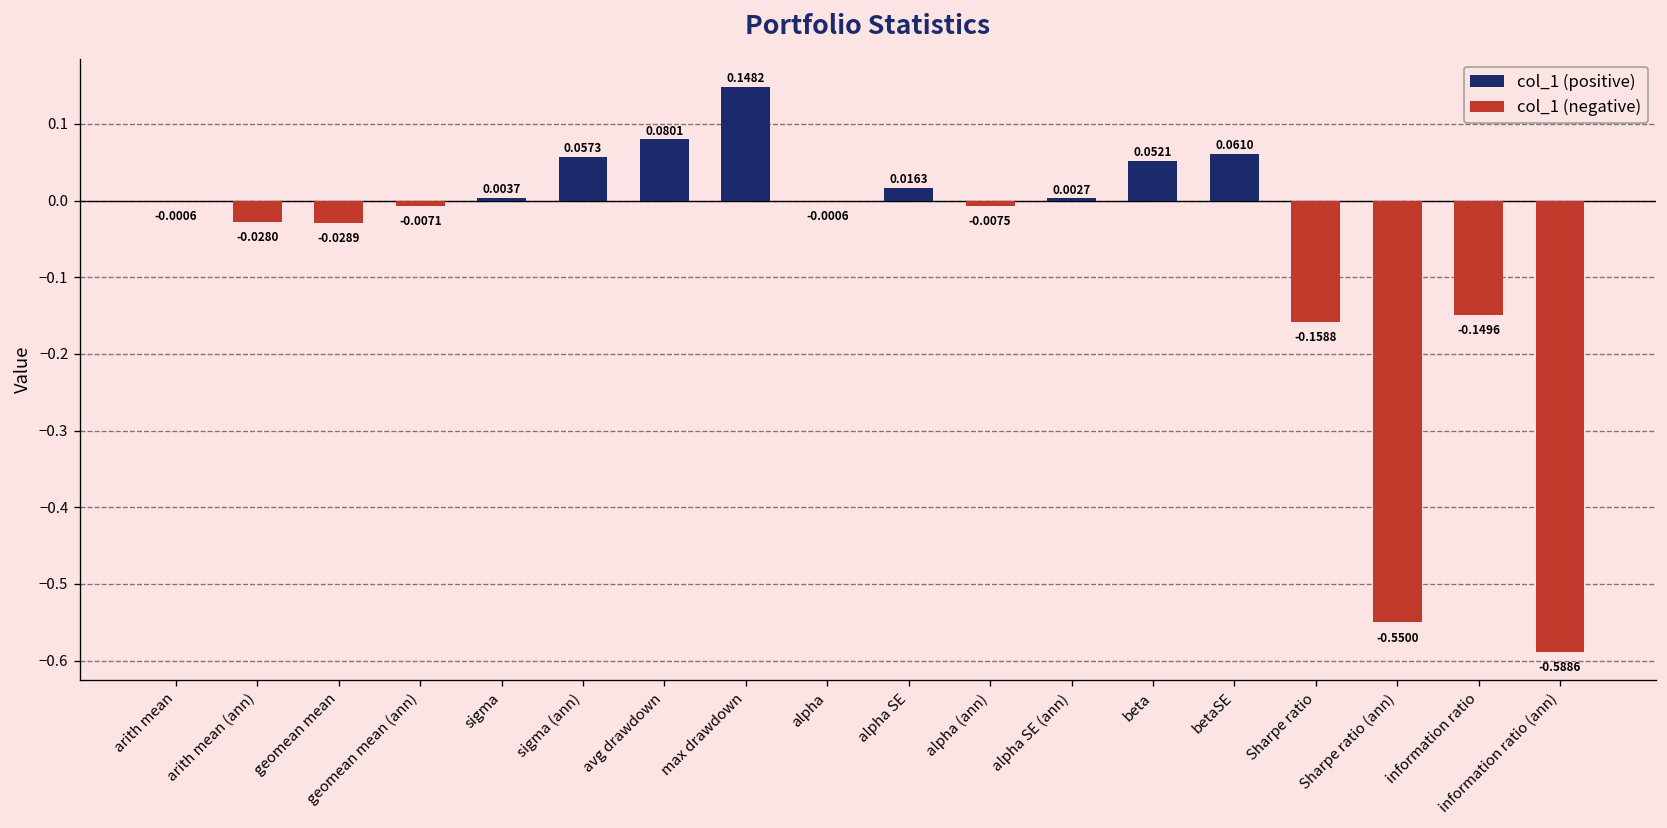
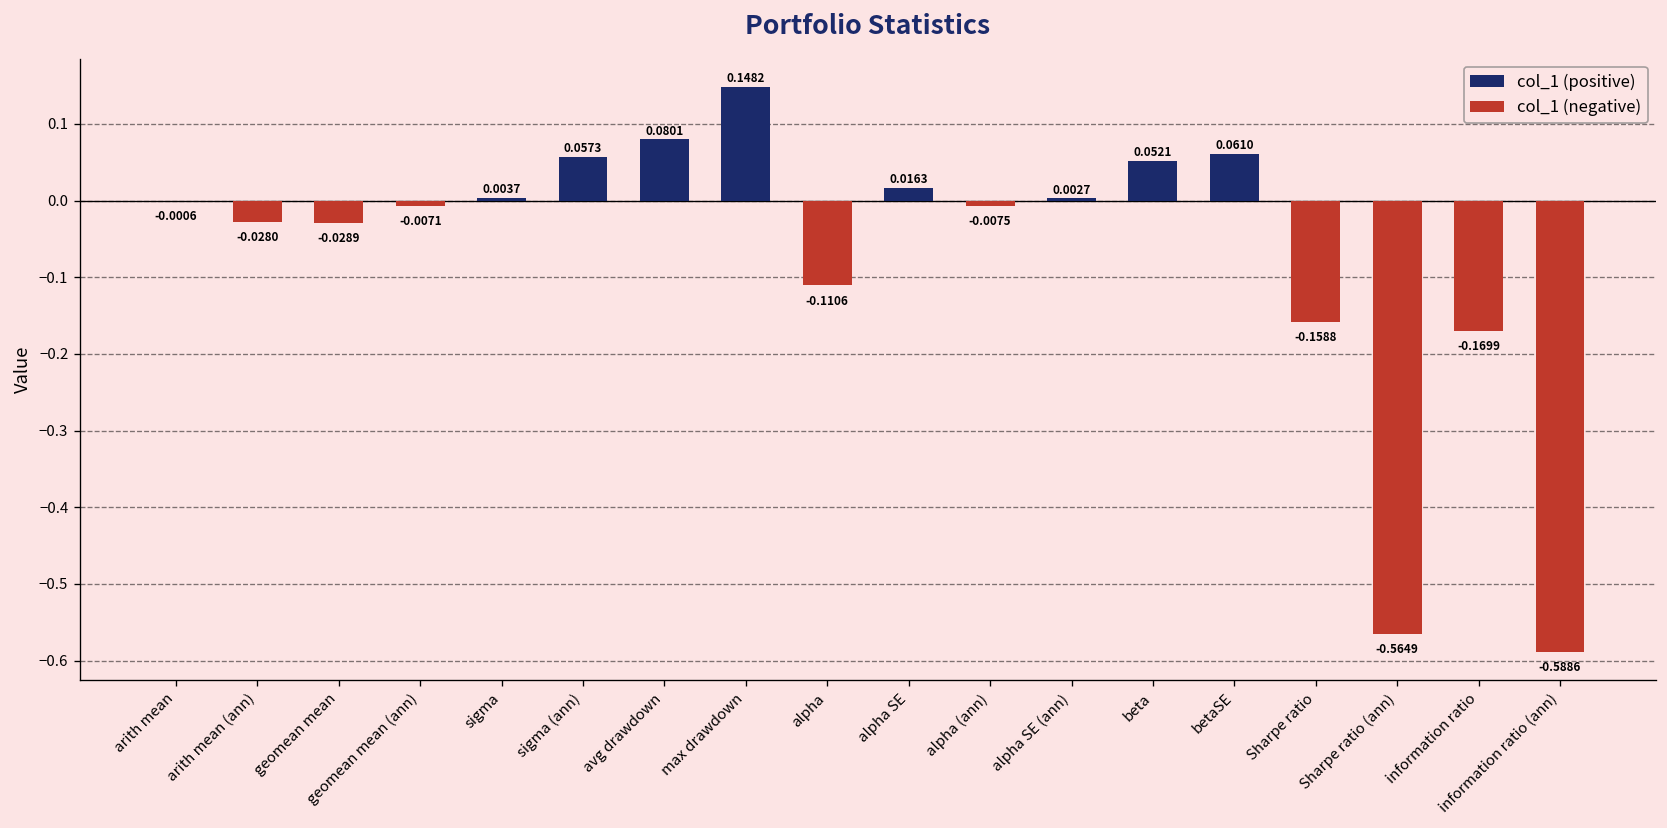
  {
    "col_1 (positive)": {
      "sigma": 0.0037,
      "sigma (ann)": 0.0573,
      "avg drawdown": 0.0801,
      "max drawdown": 0.1482,
      "alpha SE": 0.0163,
      "alpha SE (ann)": 0.0027,
      "beta": 0.0521,
      "betaSE": 0.0610
    },
    "col_1 (negative)": {
      "arith mean": -0.0006,
      "arith mean (ann)": -0.0280,
      "geomean mean": -0.0289,
      "geomean mean (ann)": -0.0071,
-     "alpha": -0.0006,
+     "alpha": -0.1106,
      "alpha (ann)": -0.0075,
      "Sharpe ratio": -0.1588,
-     "Sharpe ratio (ann)": -0.5500,
-     "information ratio": -0.1496,
+     "Sharpe ratio (ann)": -0.5649,
+     "information ratio": -0.1699,
      "information ratio (ann)": -0.5886
    }
  }
